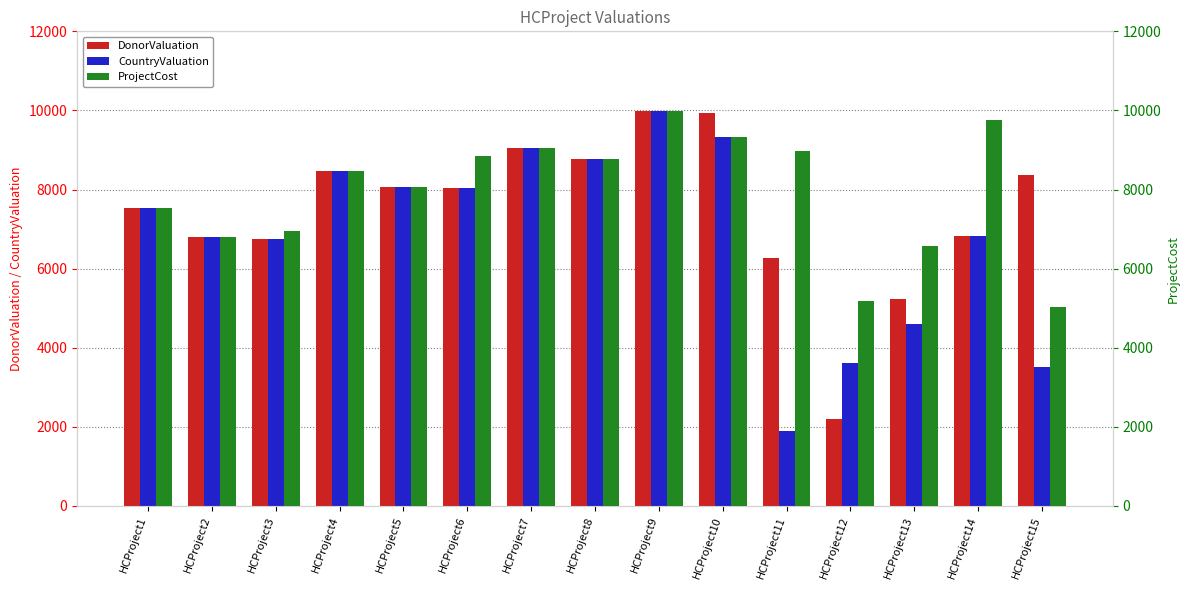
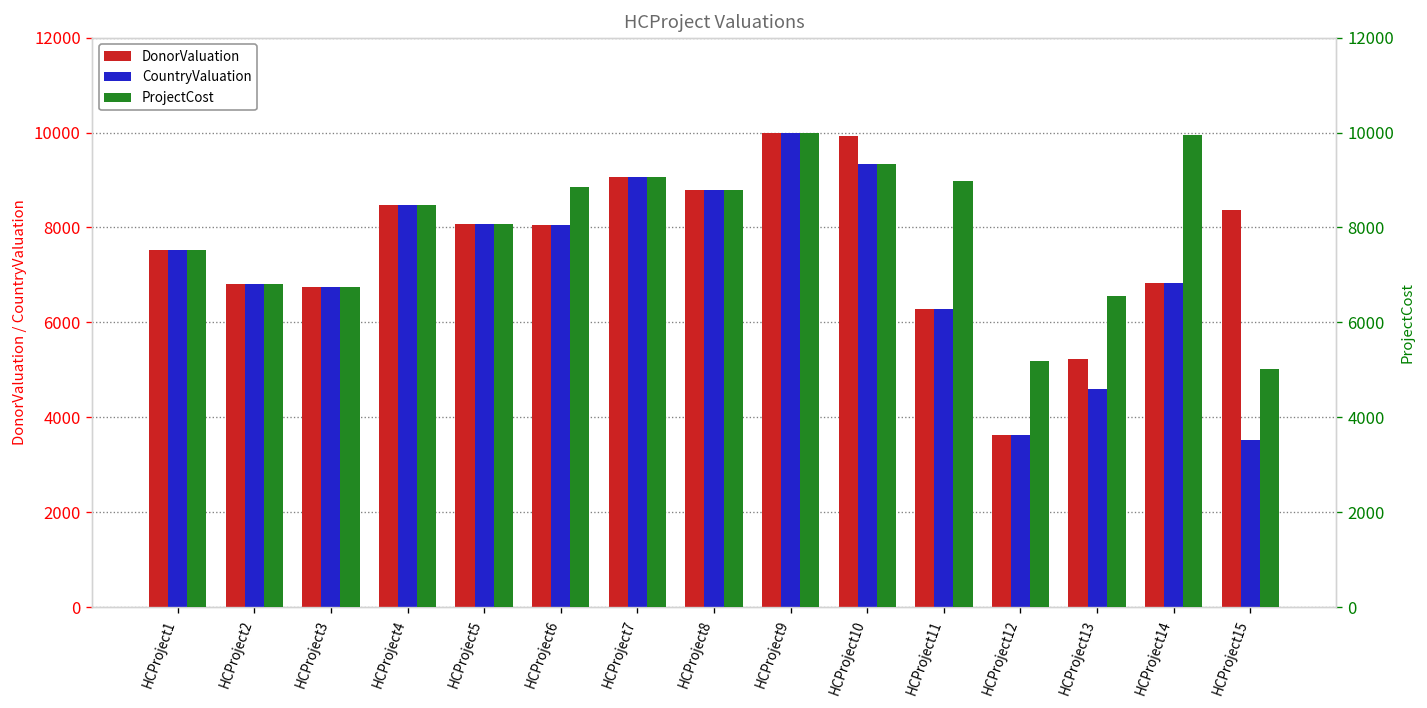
  {
    "DonorValuation": {
      "HCProject1": 7500,
      "HCProject2": 6800,
      "HCProject3": 6700,
      "HCProject4": 8500,
      "HCProject5": 8100,
      "HCProject6": 8000,
      "HCProject7": 9100,
      "HCProject8": 8800,
      "HCProject9": 10000,
      "HCProject10": 9900,
      "HCProject11": 6300,
-     "HCProject12": 2200,
+     "HCProject12": 3600,
      "HCProject13": 5200,
      "HCProject14": 6800,
      "HCProject15": 8400
    },
    "CountryValuation": {
      "HCProject1": 7500,
      "HCProject2": 6800,
      "HCProject3": 6700,
      "HCProject4": 8500,
      "HCProject5": 8100,
      "HCProject6": 8000,
      "HCProject7": 9100,
      "HCProject8": 8800,
      "HCProject9": 10000,
      "HCProject10": 9300,
-     "HCProject11": 1900,
+     "HCProject11": 6300,
      "HCProject12": 3600,
      "HCProject13": 4600,
      "HCProject14": 6800,
      "HCProject15": 3500
    },
    "ProjectCost": {
      "HCProject1": 7500,
      "HCProject2": 6800,
-     "HCProject3": 7000,
+     "HCProject3": 6700,
      "HCProject4": 8500,
      "HCProject5": 8100,
      "HCProject6": 8900,
      "HCProject7": 9100,
      "HCProject8": 8800,
      "HCProject9": 10000,
      "HCProject10": 9300,
      "HCProject11": 9000,
      "HCProject12": 5200,
      "HCProject13": 6600,
-     "HCProject14": 9800,
+     "HCProject14": 10000,
      "HCProject15": 5000
    }
  }
